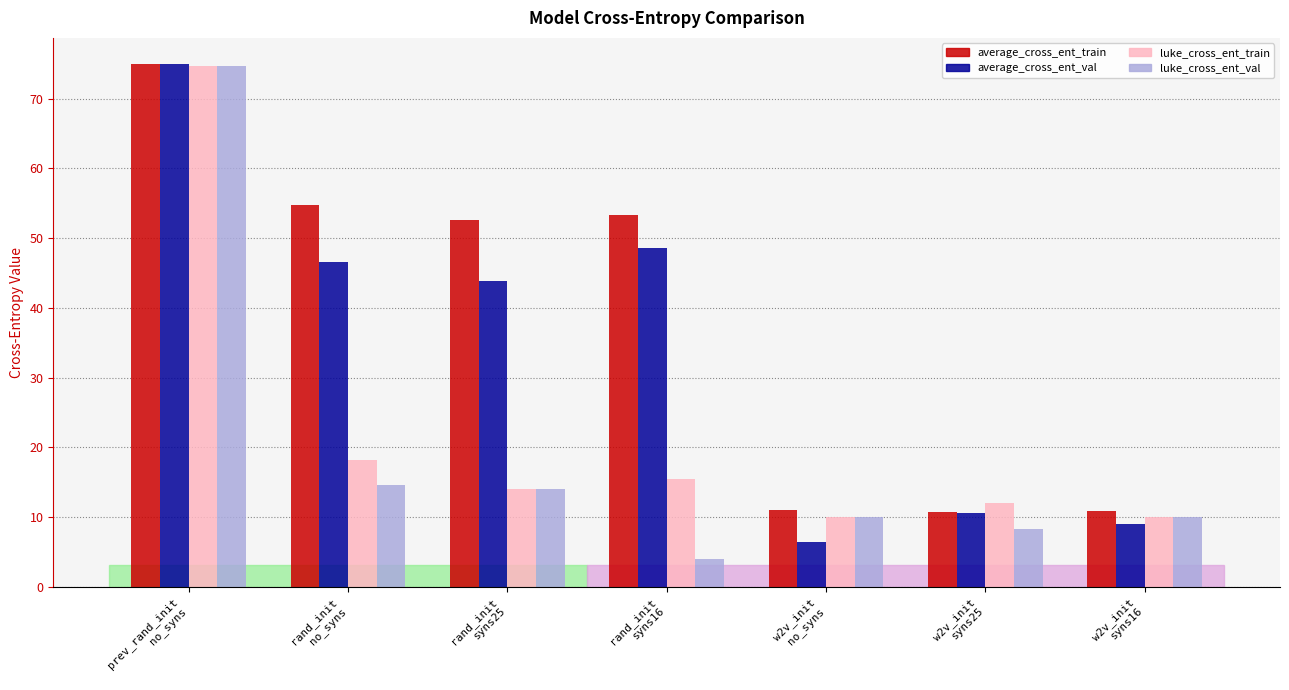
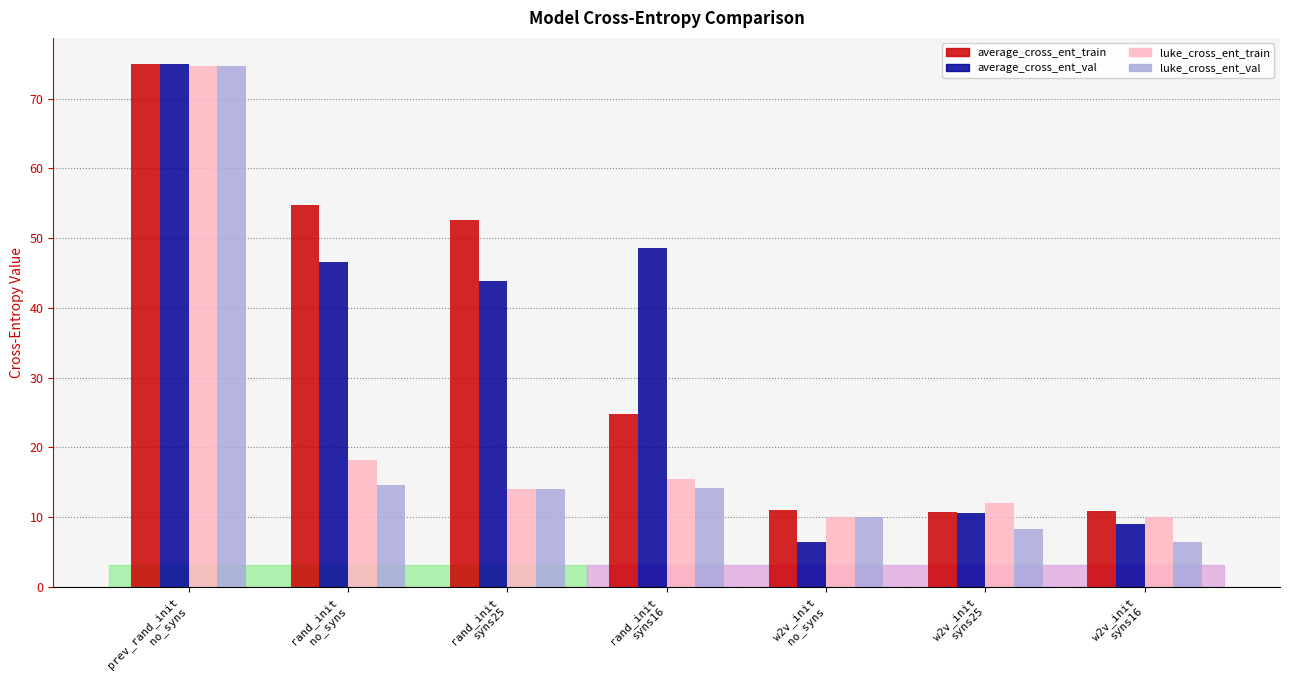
  {
    "average_cross_ent_train": {
      "prev_rand_init no_syns": 75,
      "rand_init no_syns": 55,
      "rand_init syns25": 53,
-     "rand_init syns16": 53,
+     "rand_init syns16": 25,
      "w2v_init no_syns": 11,
      "w2v_init syns25": 11,
      "w2v_init syns16": 11
    },
    "average_cross_ent_val": {
      "prev_rand_init no_syns": 75,
      "rand_init no_syns": 47,
      "rand_init syns25": 44,
      "rand_init syns16": 49,
      "w2v_init no_syns": 6,
      "w2v_init syns25": 11,
      "w2v_init syns16": 9
    },
    "luke_cross_ent_train": {
      "prev_rand_init no_syns": 75,
      "rand_init no_syns": 18,
      "rand_init syns25": 14,
      "rand_init syns16": 15,
      "w2v_init no_syns": 10,
      "w2v_init syns25": 12,
      "w2v_init syns16": 10
    },
    "luke_cross_ent_val": {
      "prev_rand_init no_syns": 75,
      "rand_init no_syns": 15,
      "rand_init syns25": 14,
-     "rand_init syns16": 4,
+     "rand_init syns16": 14,
      "w2v_init no_syns": 10,
      "w2v_init syns25": 8,
-     "w2v_init syns16": 10
+     "w2v_init syns16": 6
    }
  }
